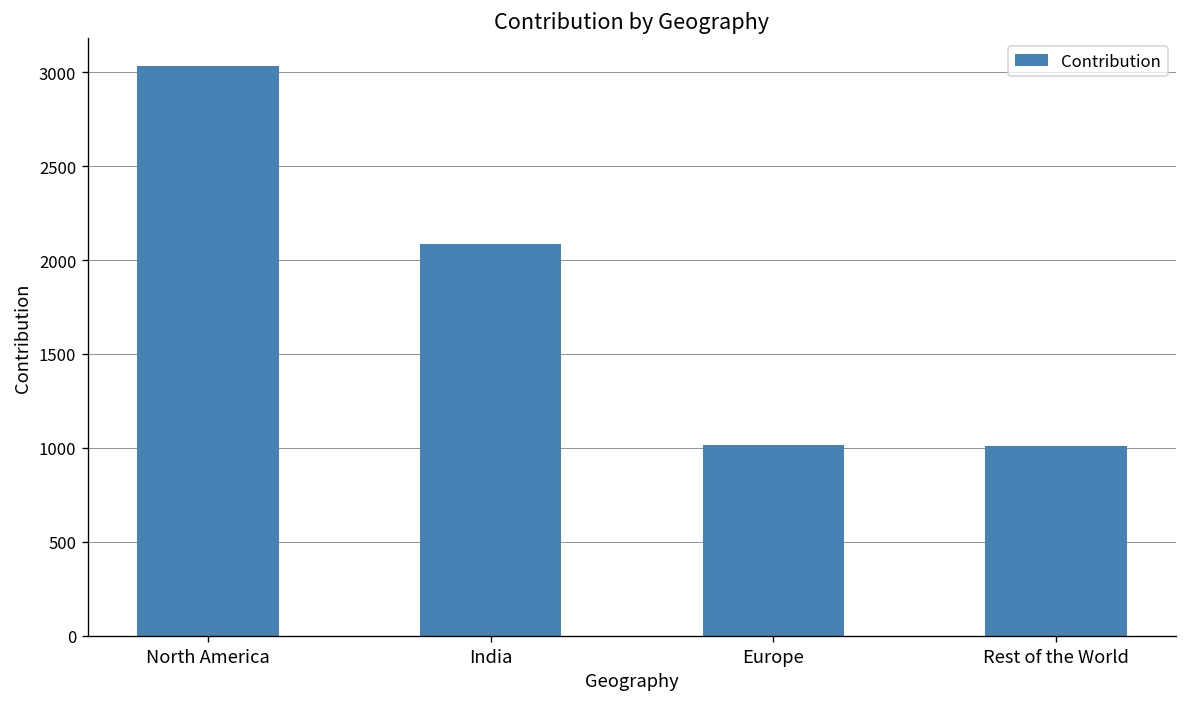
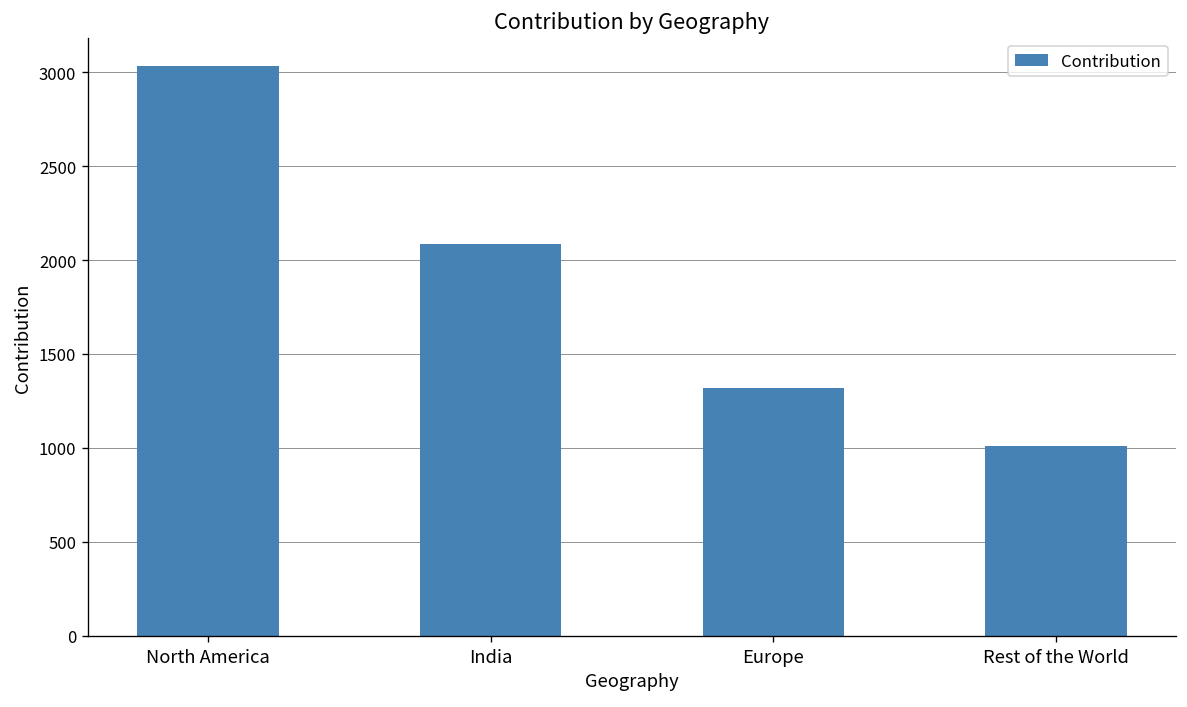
  {
    "North America": 3030,
    "India": 2090,
-   "Europe": 1020,
+   "Europe": 1320,
    "Rest of the World": 1010
  }
